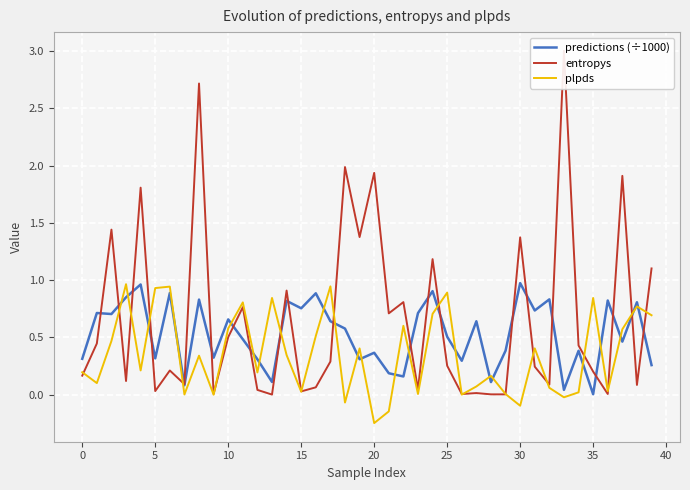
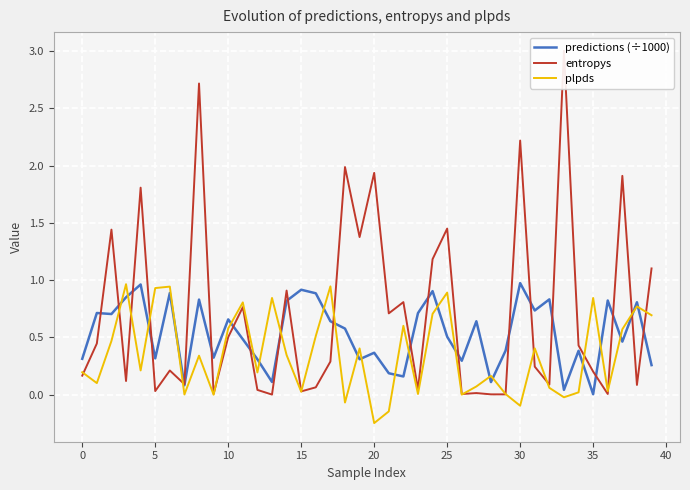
  {
    "predictions (÷1000)": {
      "0": 0.31,
      "5": 0.32,
      "10": 0.66,
-     "15": 0.75,
+     "15": 0.92,
      "20": 0.37,
      "25": 0.51,
      "30": 0.97,
      "35": 0.00
    },
    "entropys": {
      "0": 0.17,
      "5": 0.03,
      "10": 0.50,
      "20": 1.94,
-     "25": 0.25,
-     "30": 1.37,
+     "25": 1.45,
+     "30": 2.22,
      "35": 0.20
    },
    "plpds": {
      "0": 0.20,
      "5": 0.93,
      "10": 0.58,
      "20": -0.25,
      "25": 0.89,
      "30": -0.10,
      "35": 0.84
    }
  }
